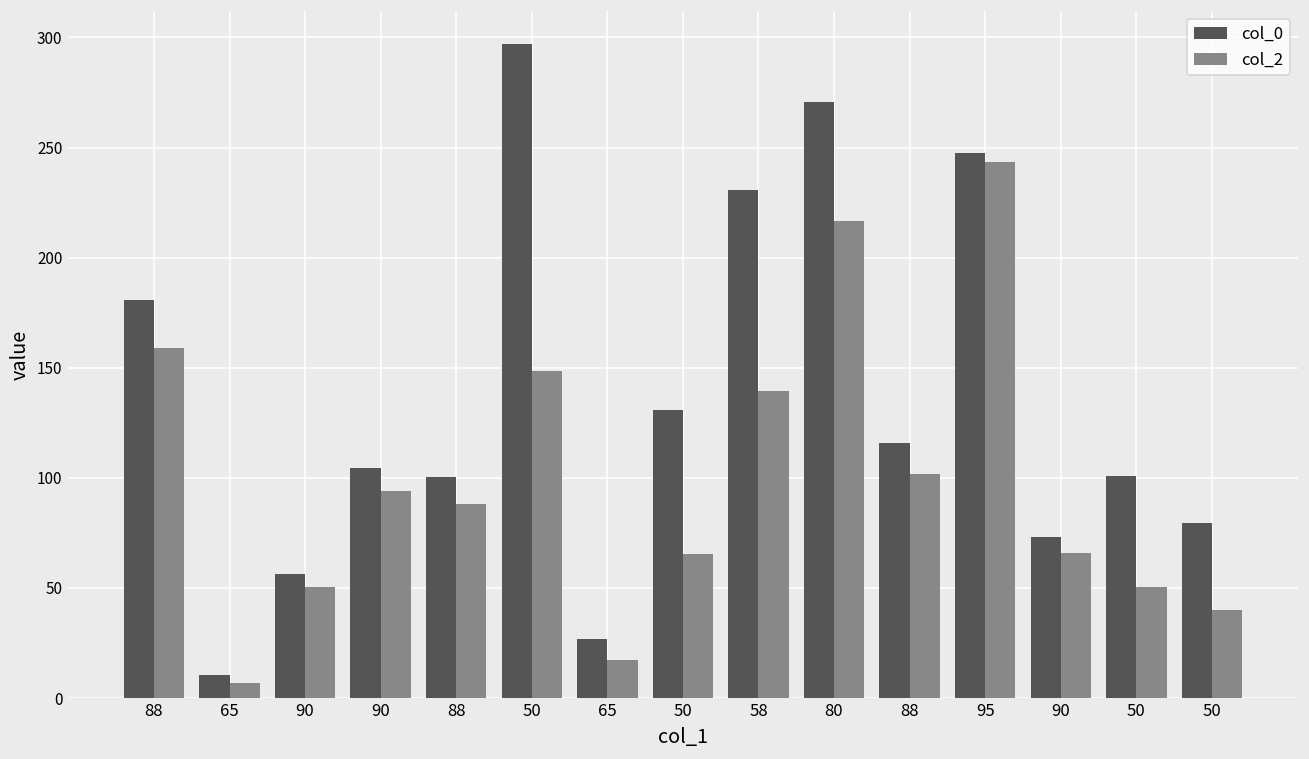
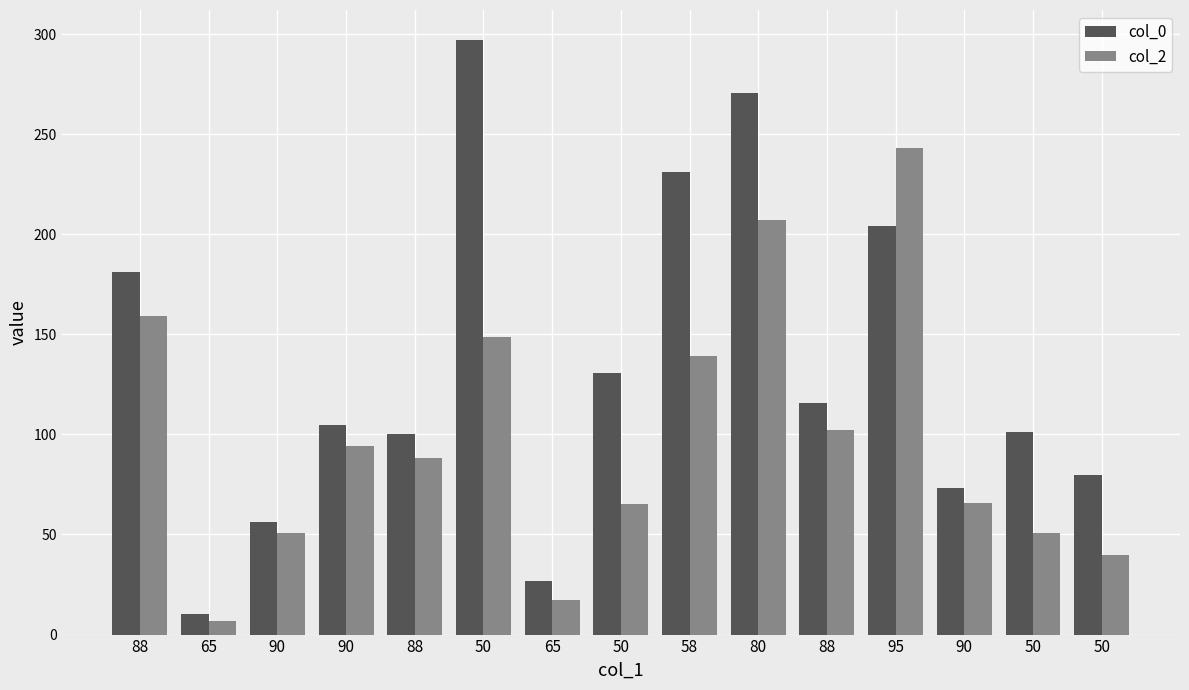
  {
    "col_0": {
      "58": 231,
      "80": 271,
-     "95": 247
+     "95": 204
    },
    "col_2": {
      "58": 139,
-     "80": 216,
+     "80": 207,
      "95": 243
    }
  }
